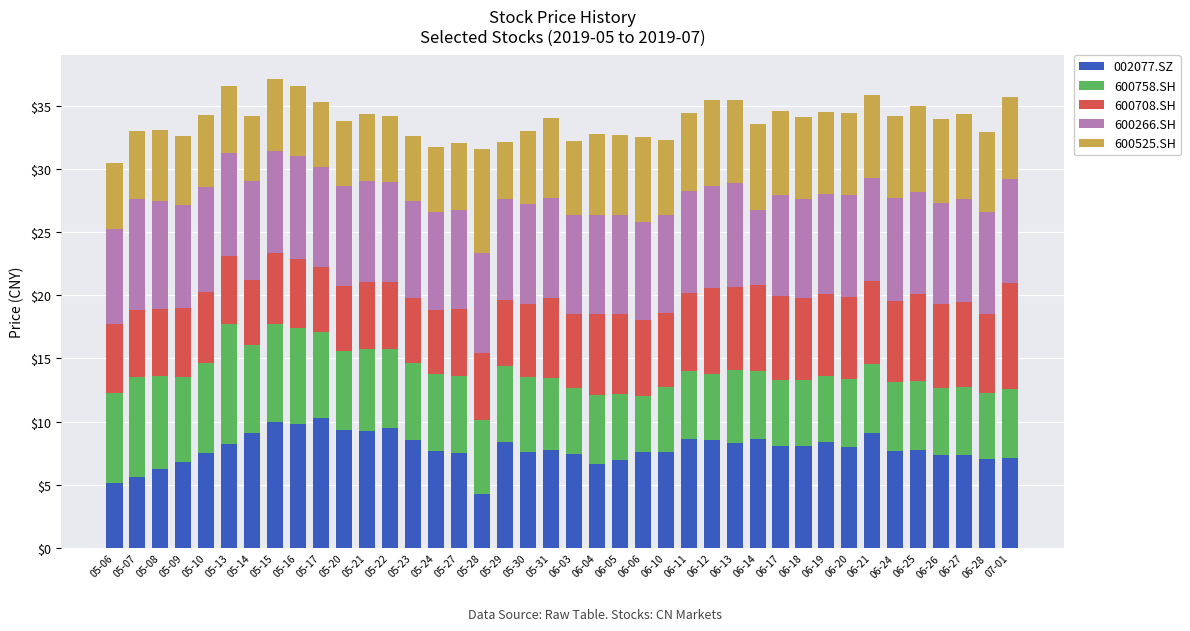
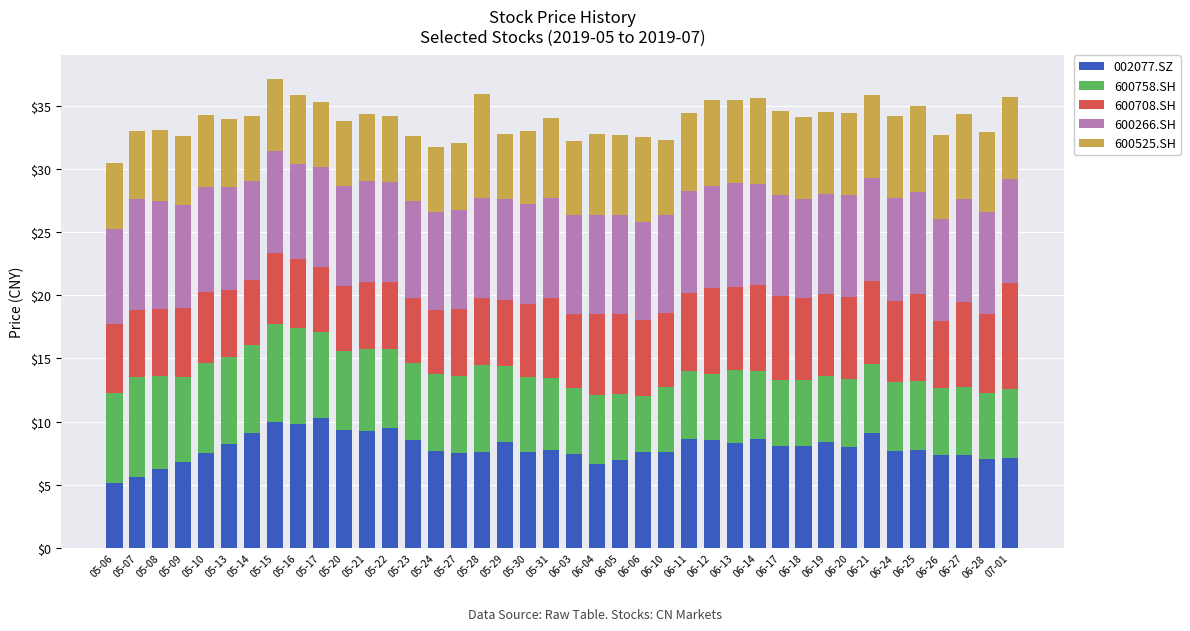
  {
    "002077.SZ": {
      "05-06": "$5.1",
      "05-07": "$5.7",
      "05-08": "$6.2",
      "05-09": "$6.8",
      "05-10": "$7.5",
      "05-13": "$8.3",
      "05-14": "$9.1",
      "05-15": "$10.0",
      "05-16": "$9.9",
      "05-17": "$10.3",
      "05-20": "$9.4",
      "05-21": "$9.2",
      "05-22": "$9.5",
      "05-23": "$8.5",
      "05-24": "$7.7",
      "05-27": "$7.5",
-     "05-28": "$4.2",
+     "05-28": "$7.6",
      "05-29": "$8.4",
      "05-30": "$7.6",
      "05-31": "$7.7",
      "06-03": "$7.4",
      "06-04": "$6.7",
      "06-05": "$6.9",
      "06-06": "$7.6",
      "06-10": "$7.6",
      "06-11": "$8.6",
      "06-12": "$8.5",
      "06-13": "$8.3",
      "06-14": "$8.6",
      "06-17": "$8.1",
      "06-18": "$8.1",
      "06-19": "$8.4",
      "06-20": "$8.0",
      "06-21": "$9.1",
      "06-24": "$7.7",
      "06-25": "$7.8",
      "06-26": "$7.4",
      "06-27": "$7.4",
      "06-28": "$7.1",
      "07-01": "$7.1"
    },
    "600758.SH": {
      "05-06": "$7.1",
      "05-07": "$7.9",
      "05-08": "$7.4",
      "05-09": "$6.7",
      "05-10": "$7.1",
-     "05-13": "$9.5",
+     "05-13": "$6.8",
      "05-14": "$7.0",
      "05-15": "$7.7",
      "05-16": "$7.5",
      "05-17": "$6.8",
      "05-20": "$6.2",
      "05-21": "$6.5",
      "05-22": "$6.3",
      "05-23": "$6.1",
      "05-24": "$6.1",
      "05-27": "$6.1",
-     "05-28": "$5.9",
+     "05-28": "$6.9",
      "05-29": "$6.0",
      "05-30": "$6.0",
      "05-31": "$5.7",
      "06-03": "$5.3",
      "06-04": "$5.5",
      "06-05": "$5.3",
      "06-06": "$4.4",
      "06-10": "$5.2",
      "06-11": "$5.4",
      "06-12": "$5.2",
      "06-13": "$5.7",
      "06-14": "$5.4",
      "06-17": "$5.2",
      "06-18": "$5.1",
      "06-19": "$5.2",
      "06-20": "$5.4",
      "06-21": "$5.5",
      "06-24": "$5.5",
      "06-25": "$5.5",
      "06-26": "$5.3",
      "06-27": "$5.4",
      "06-28": "$5.2",
      "07-01": "$5.4"
    },
    "600708.SH": {
      "05-06": "$5.5",
      "05-07": "$5.4",
      "05-08": "$5.3",
      "05-09": "$5.5",
      "05-10": "$5.7",
      "05-13": "$5.4",
      "05-14": "$5.2",
      "05-15": "$5.7",
      "05-16": "$5.5",
      "05-17": "$5.2",
      "05-20": "$5.1",
      "05-21": "$5.3",
      "05-22": "$5.3",
      "05-23": "$5.1",
      "05-24": "$5.1",
      "05-27": "$5.3",
      "05-28": "$5.2",
      "05-29": "$5.2",
      "05-30": "$5.7",
      "05-31": "$6.3",
      "06-03": "$5.9",
      "06-04": "$6.4",
      "06-05": "$6.3",
      "06-06": "$6.1",
      "06-10": "$5.9",
      "06-11": "$6.2",
      "06-12": "$6.8",
      "06-13": "$6.6",
      "06-14": "$6.8",
      "06-17": "$6.6",
      "06-18": "$6.5",
      "06-19": "$6.5",
      "06-20": "$6.5",
      "06-21": "$6.6",
      "06-24": "$6.4",
      "06-25": "$6.9",
-     "06-26": "$6.6",
+     "06-26": "$5.3",
      "06-27": "$6.7",
      "06-28": "$6.3",
      "07-01": "$8.4"
    },
    "600266.SH": {
      "05-06": "$7.5",
      "05-07": "$8.8",
      "05-08": "$8.6",
      "05-09": "$8.1",
      "05-10": "$8.3",
      "05-13": "$8.1",
      "05-14": "$7.8",
      "05-15": "$8.1",
-     "05-16": "$8.2",
+     "05-16": "$7.5",
      "05-17": "$7.9",
      "05-20": "$7.9",
      "05-21": "$8.0",
      "05-22": "$7.9",
      "05-23": "$7.7",
      "05-24": "$7.7",
      "05-27": "$7.8",
      "05-28": "$8.0",
      "05-29": "$8.0",
      "05-30": "$7.9",
      "05-31": "$7.9",
      "06-03": "$7.8",
      "06-04": "$7.8",
      "06-05": "$7.8",
      "06-06": "$7.7",
      "06-10": "$7.8",
      "06-11": "$8.0",
      "06-12": "$8.1",
      "06-13": "$8.2",
-     "06-14": "$6.0",
+     "06-14": "$8.1",
      "06-17": "$8.1",
      "06-18": "$7.9",
      "06-19": "$8.0",
      "06-20": "$8.1",
      "06-21": "$8.2",
      "06-24": "$8.2",
      "06-25": "$8.1",
      "06-26": "$8.0",
      "06-27": "$8.1",
      "06-28": "$8.1",
      "07-01": "$8.2"
    },
    "600525.SH": {
      "05-06": "$5.3",
      "05-07": "$5.4",
      "05-08": "$5.6",
      "05-09": "$5.5",
      "05-10": "$5.7",
      "05-13": "$5.4",
      "05-14": "$5.1",
      "05-15": "$5.7",
      "05-16": "$5.5",
      "05-17": "$5.2",
      "05-20": "$5.1",
      "05-21": "$5.3",
      "05-22": "$5.3",
      "05-23": "$5.1",
      "05-24": "$5.1",
      "05-27": "$5.3",
      "05-28": "$8.2",
-     "05-29": "$4.5",
+     "05-29": "$5.2",
      "05-30": "$5.7",
      "05-31": "$6.3",
      "06-03": "$5.9",
      "06-04": "$6.4",
      "06-05": "$6.3",
      "06-06": "$6.7",
      "06-10": "$5.9",
      "06-11": "$6.2",
      "06-12": "$6.8",
      "06-13": "$6.6",
      "06-14": "$6.8",
      "06-17": "$6.6",
      "06-18": "$6.5",
      "06-19": "$6.5",
      "06-20": "$6.5",
      "06-21": "$6.6",
      "06-24": "$6.4",
      "06-25": "$6.9",
      "06-26": "$6.6",
      "06-27": "$6.7",
      "06-28": "$6.3",
      "07-01": "$6.5"
    }
  }
